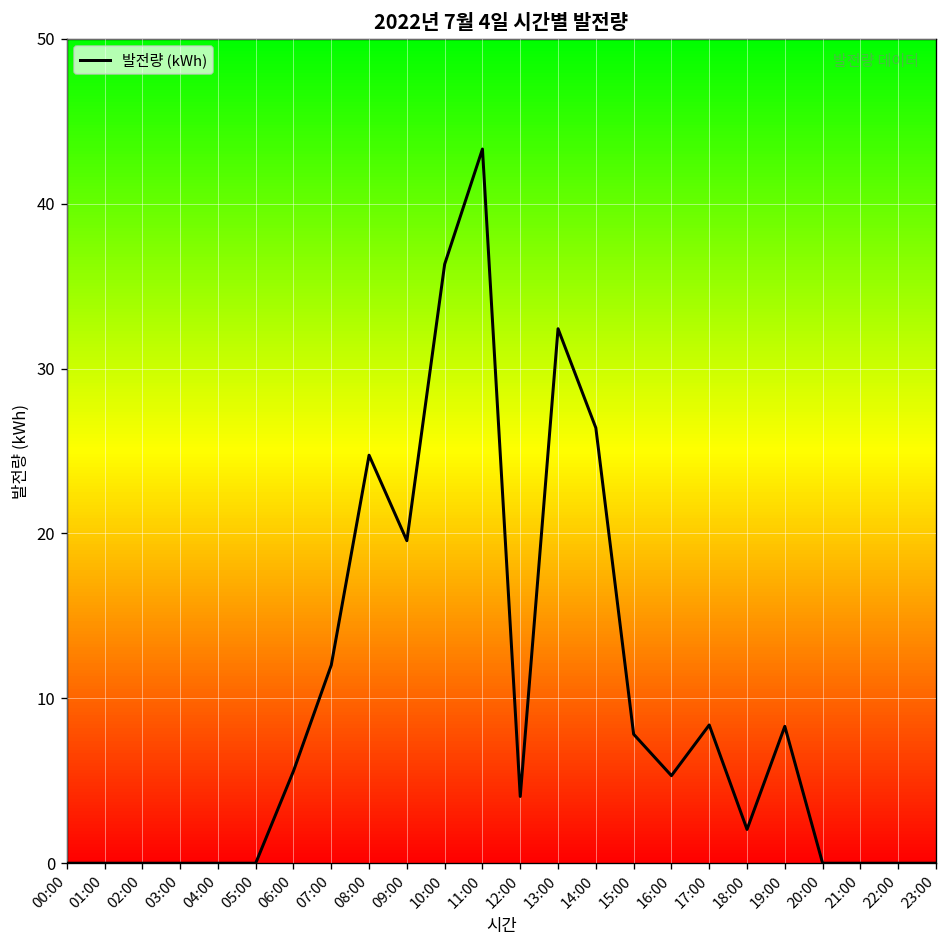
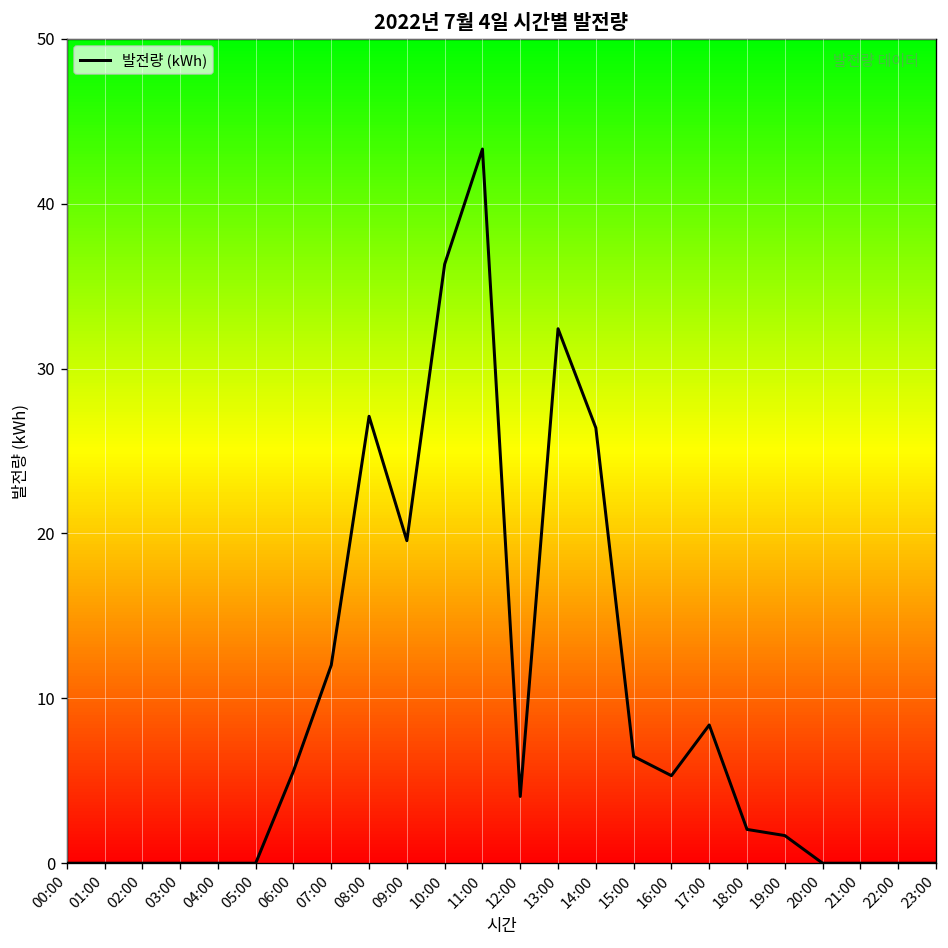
  {
    "00:00": 0.0,
    "01:00": 0.0,
    "02:00": 0.0,
    "03:00": 0.0,
    "04:00": 0.0,
    "05:00": 0.0,
    "06:00": 5.6,
    "07:00": 12.0,
-   "08:00": 24.7,
+   "08:00": 27.1,
    "09:00": 19.6,
    "10:00": 36.3,
    "11:00": 43.3,
    "12:00": 4.0,
    "13:00": 32.4,
    "14:00": 26.4,
-   "15:00": 7.8,
+   "15:00": 6.5,
    "16:00": 5.3,
    "17:00": 8.4,
    "18:00": 2.0,
-   "19:00": 8.3,
+   "19:00": 1.7,
    "20:00": 0.0,
    "21:00": 0.0,
    "22:00": 0.0,
    "23:00": 0.0
  }
